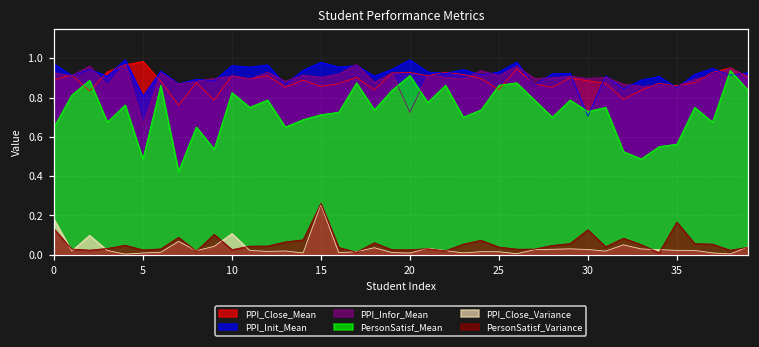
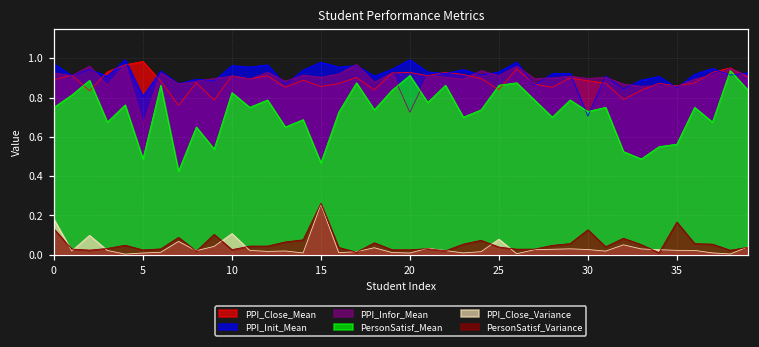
  {
    "PPI_Close_Mean": {
      "0": 0.89,
      "5": 0.98,
      "15": 0.86,
      "20": 0.93,
      "25": 0.84
    },
    "PPI_Init_Mean": {
      "0": 0.97,
      "5": 0.81,
      "10": 0.96,
      "15": 0.98,
      "20": 0.99,
      "25": 0.93,
      "30": 0.71
    },
    "PPI_Infor_Mean": {
      "0": 0.93,
      "5": 0.66,
      "15": 0.90,
      "20": 0.72,
      "25": 0.91
    },
    "PersonSatisf_Mean": {
-     "0": 0.65,
+     "0": 0.75,
      "5": 0.49,
      "10": 0.83,
-     "15": 0.71,
+     "15": 0.47,
      "20": 0.91,
      "25": 0.86,
      "30": 0.73,
      "35": 0.56
    },
    "PPI_Close_Variance": {
      "0": 0.18,
      "5": 0.01,
      "10": 0.11,
      "20": 0.01,
-     "25": 0.02,
+     "25": 0.08,
      "30": 0.03,
      "35": 0.02
    },
    "PersonSatisf_Variance": {
      "0": 0.13,
      "5": 0.02,
      "10": 0.03,
      "20": 0.03,
      "25": 0.04,
      "30": 0.13,
      "35": 0.17
    }
  }
